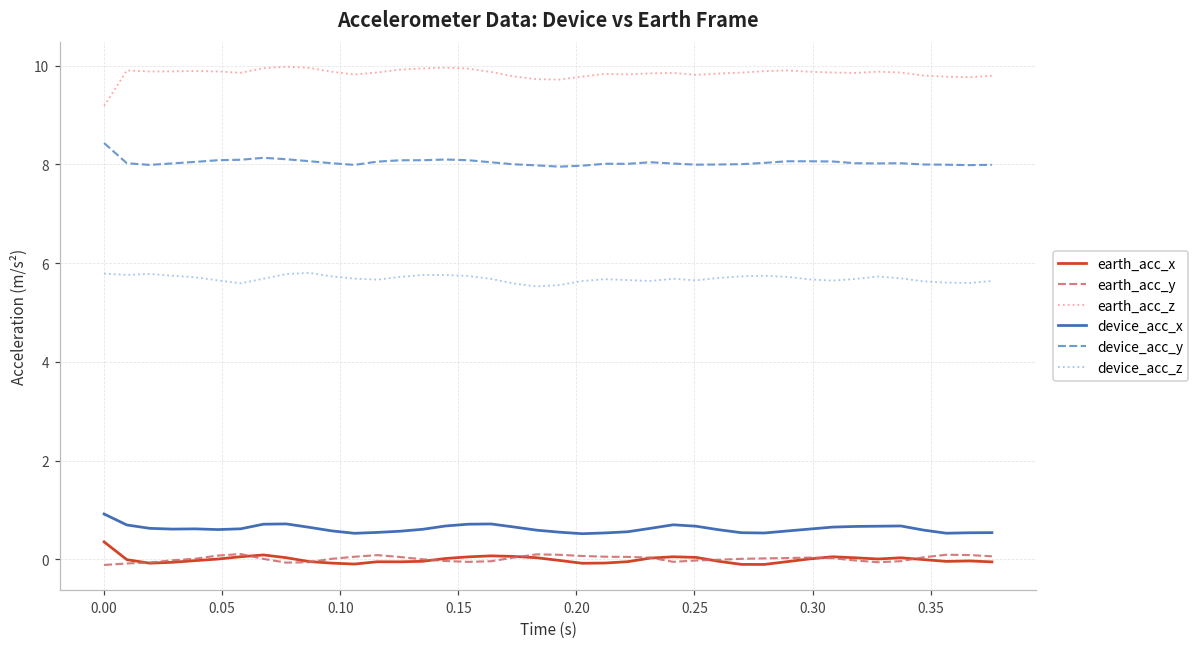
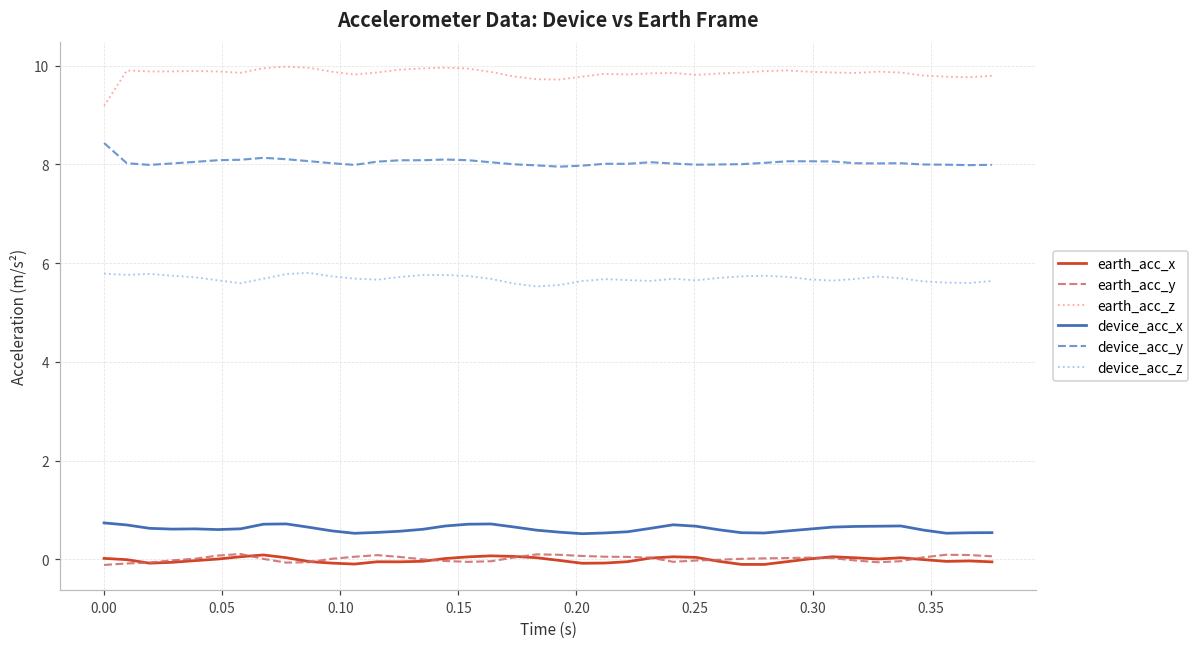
  {
    "earth_acc_x": {
-     "0.00": 0.4
+     "0.00": 0.0
    },
    "earth_acc_y": {
      "0.00": -0.1
    },
    "earth_acc_z": {
      "0.00": 9.2
    },
    "device_acc_x": {
-     "0.00": 0.9
+     "0.00": 0.7
    },
    "device_acc_y": {
      "0.00": 8.4
    },
    "device_acc_z": {
      "0.00": 5.8
    }
  }
